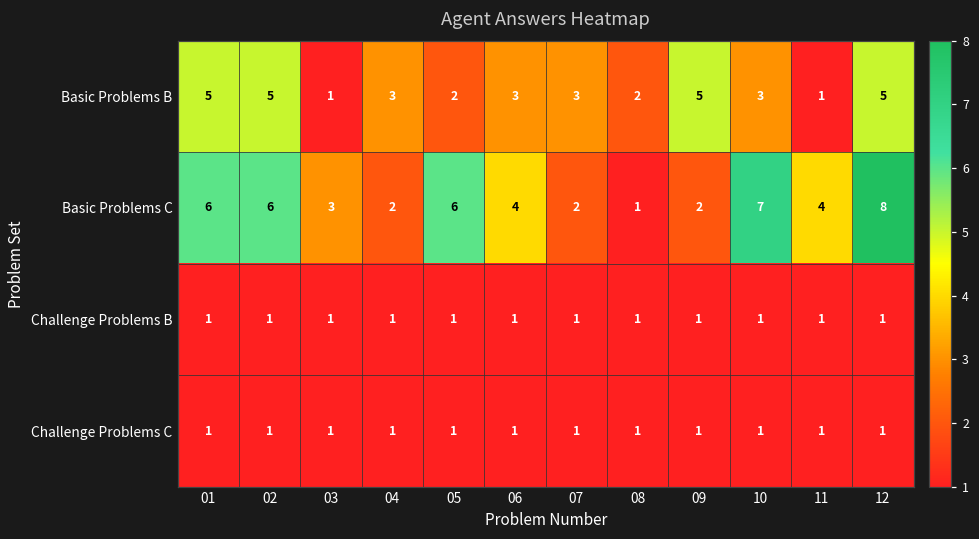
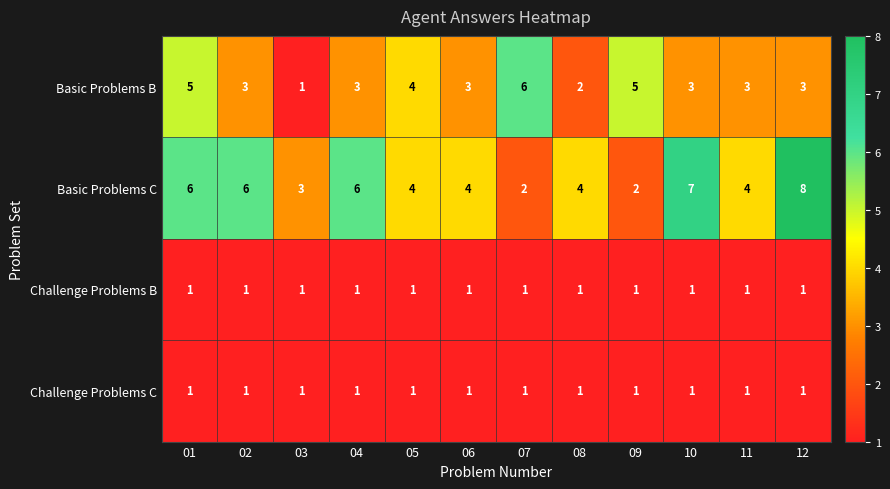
  {
    "Basic Problems B": {
      "01": 5,
-     "02": 5,
+     "02": 3,
      "03": 1,
      "04": 3,
-     "05": 2,
+     "05": 4,
      "06": 3,
-     "07": 3,
+     "07": 6,
      "08": 2,
      "09": 5,
      "10": 3,
-     "11": 1,
-     "12": 5
+     "11": 3,
+     "12": 3
    },
    "Basic Problems C": {
      "01": 6,
      "02": 6,
      "03": 3,
-     "04": 2,
-     "05": 6,
+     "04": 6,
+     "05": 4,
      "06": 4,
      "07": 2,
-     "08": 1,
+     "08": 4,
      "09": 2,
      "10": 7,
      "11": 4,
      "12": 8
    },
    "Challenge Problems B": {
      "01": 1,
      "02": 1,
      "03": 1,
      "04": 1,
      "05": 1,
      "06": 1,
      "07": 1,
      "08": 1,
      "09": 1,
      "10": 1,
      "11": 1,
      "12": 1
    },
    "Challenge Problems C": {
      "01": 1,
      "02": 1,
      "03": 1,
      "04": 1,
      "05": 1,
      "06": 1,
      "07": 1,
      "08": 1,
      "09": 1,
      "10": 1,
      "11": 1,
      "12": 1
    }
  }
